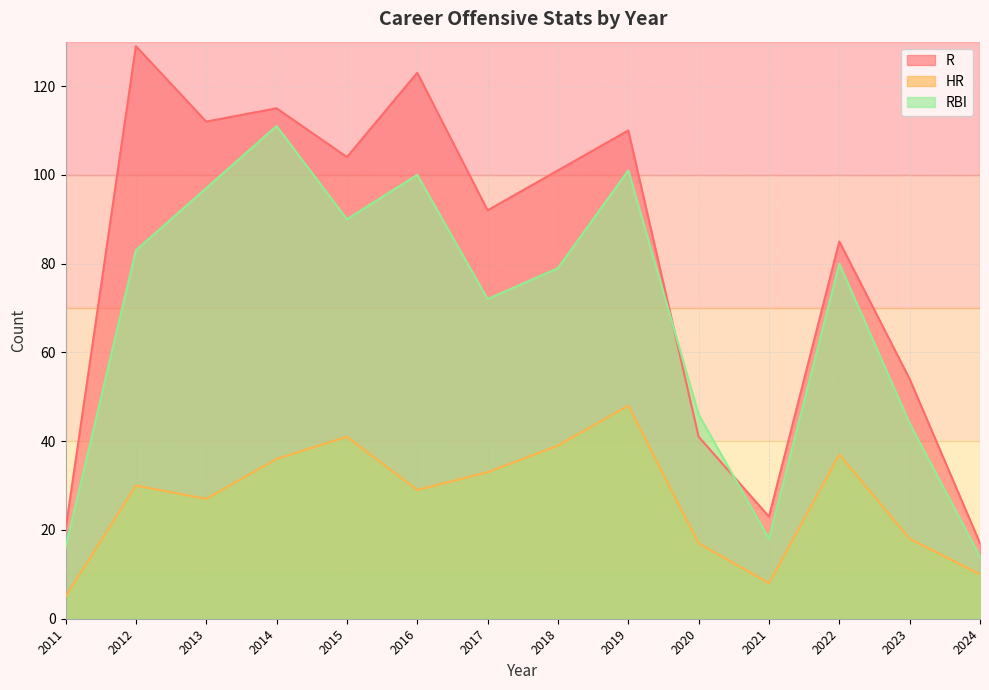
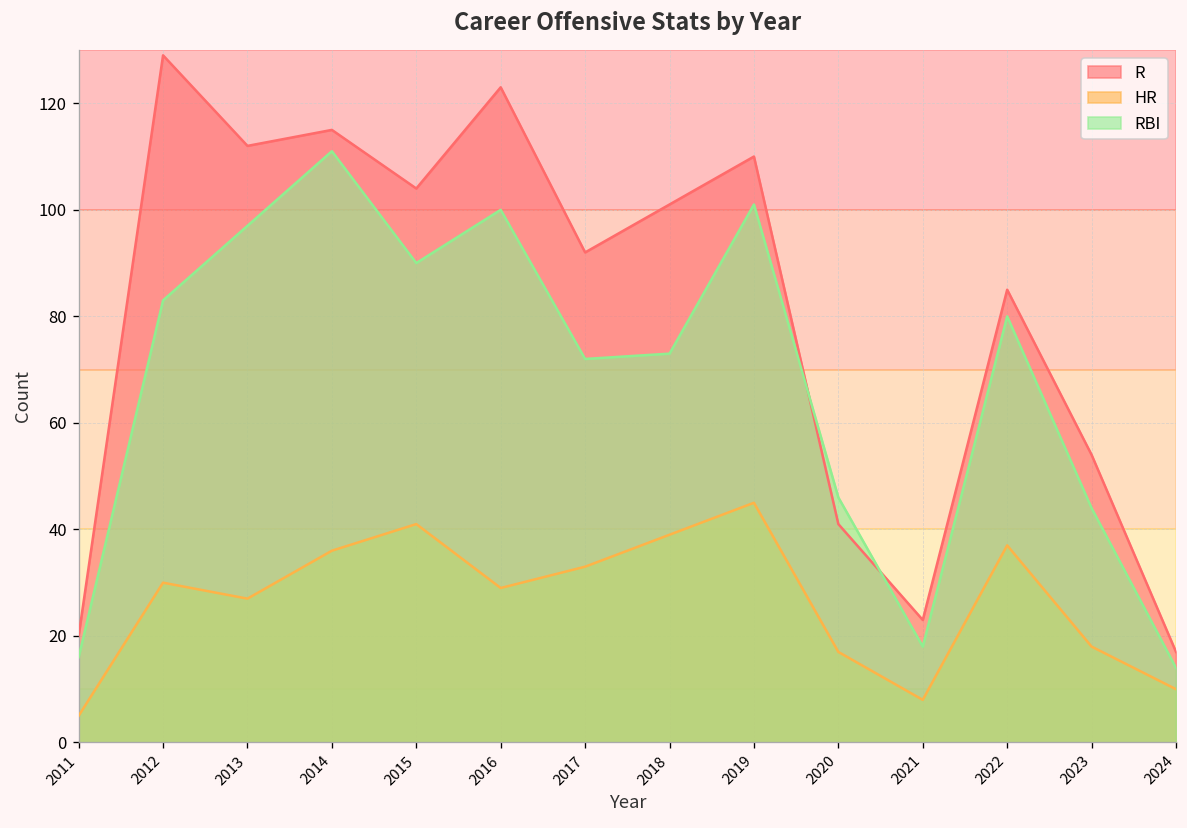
  {
    "R": {
      "2011": 20,
      "2012": 129,
      "2013": 112,
      "2014": 115,
      "2015": 104,
      "2016": 123,
      "2017": 92,
      "2018": 101,
      "2019": 110,
      "2020": 41,
      "2021": 23,
      "2022": 85,
      "2023": 54,
      "2024": 17
    },
    "HR": {
      "2011": 5,
      "2012": 30,
      "2013": 27,
      "2014": 36,
      "2015": 41,
      "2016": 29,
      "2017": 33,
      "2018": 39,
-     "2019": 48,
+     "2019": 45,
      "2020": 17,
      "2021": 8,
      "2022": 37,
      "2023": 18,
      "2024": 10
    },
    "RBI": {
      "2011": 16,
      "2012": 83,
      "2013": 97,
      "2014": 111,
      "2015": 90,
      "2016": 100,
      "2017": 72,
-     "2018": 79,
+     "2018": 73,
      "2019": 101,
      "2020": 46,
      "2021": 18,
      "2022": 80,
      "2023": 44,
      "2024": 14
    }
  }
